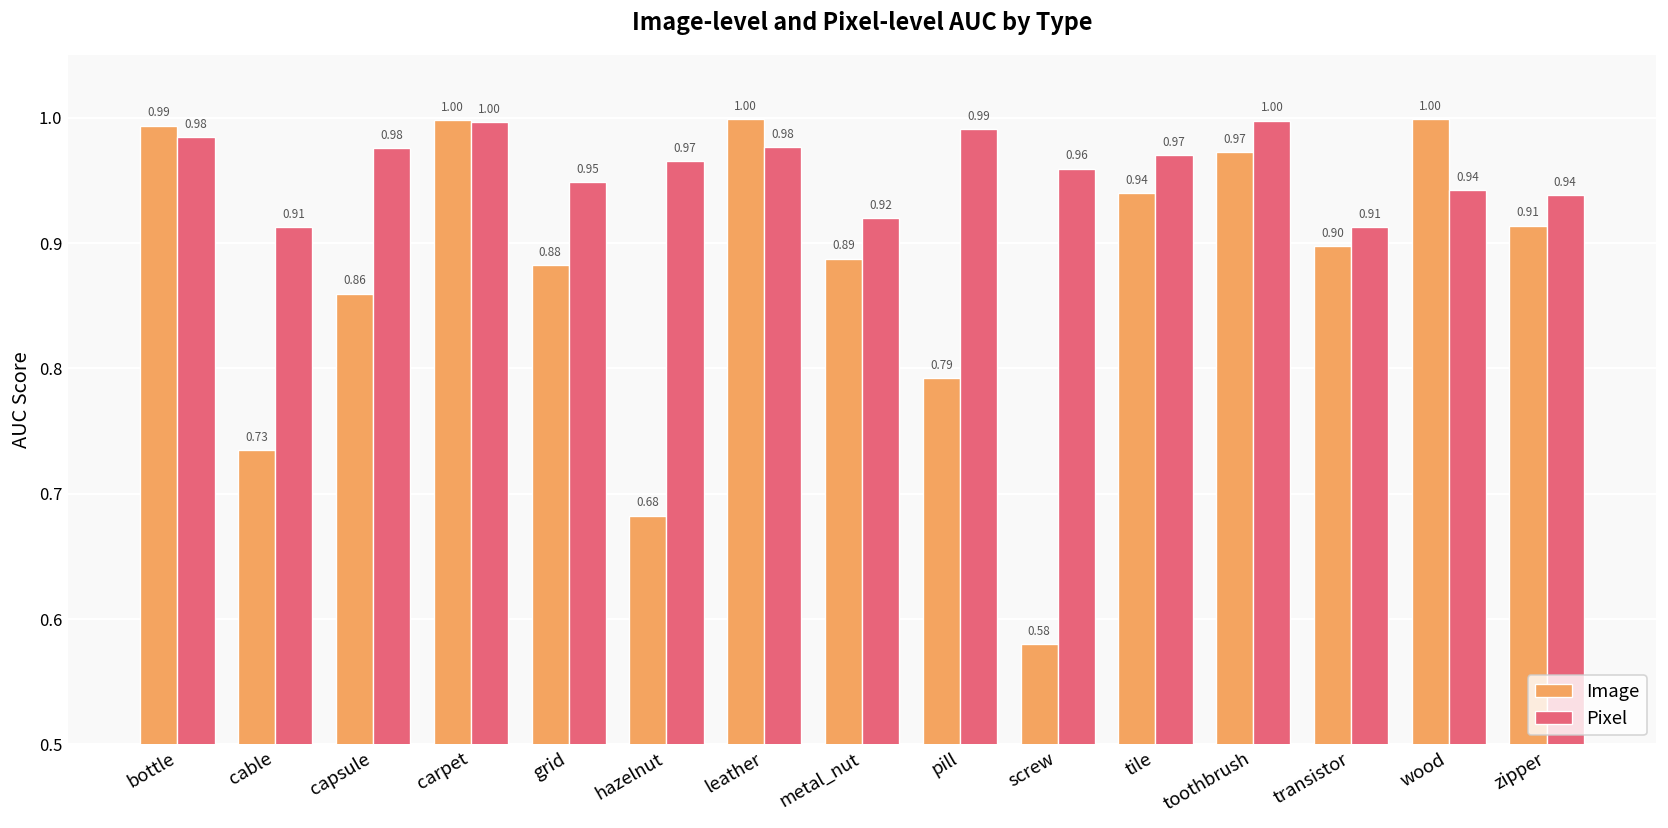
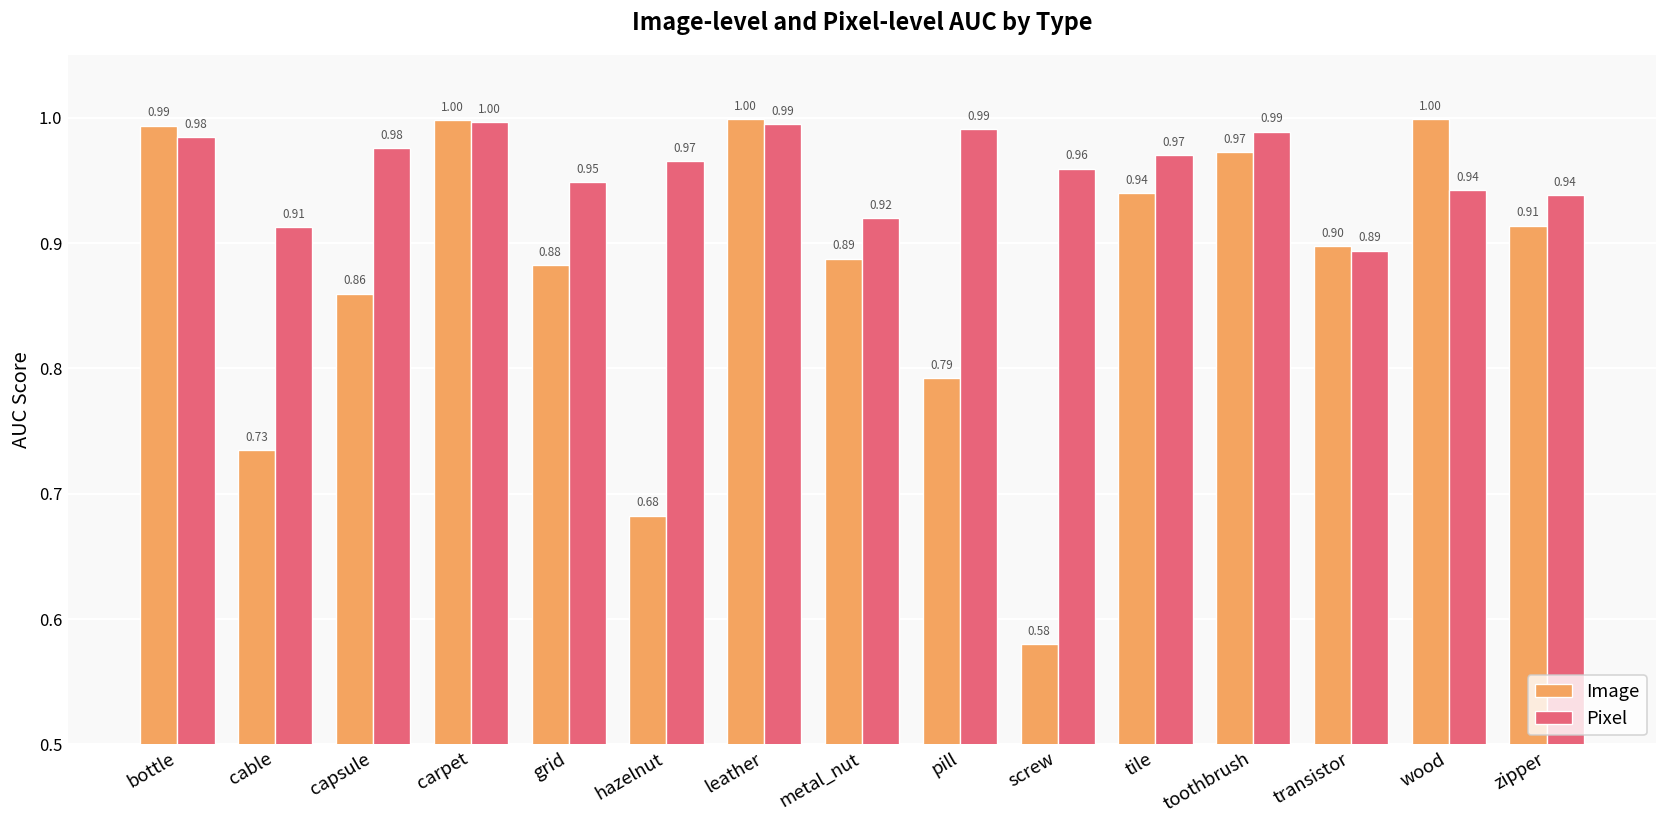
  {
    "Image": {
      "bottle": 0.99,
      "cable": 0.73,
      "capsule": 0.86,
      "carpet": 1.00,
      "grid": 0.88,
      "hazelnut": 0.68,
      "leather": 1.00,
      "metal_nut": 0.89,
      "pill": 0.79,
      "screw": 0.58,
      "tile": 0.94,
      "toothbrush": 0.97,
      "transistor": 0.90,
      "wood": 1.00,
      "zipper": 0.91
    },
    "Pixel": {
      "bottle": 0.98,
      "cable": 0.91,
      "capsule": 0.98,
      "carpet": 1.00,
      "grid": 0.95,
      "hazelnut": 0.97,
-     "leather": 0.98,
+     "leather": 0.99,
      "metal_nut": 0.92,
      "pill": 0.99,
      "screw": 0.96,
      "tile": 0.97,
-     "toothbrush": 1.00,
-     "transistor": 0.91,
+     "toothbrush": 0.99,
+     "transistor": 0.89,
      "wood": 0.94,
      "zipper": 0.94
    }
  }
